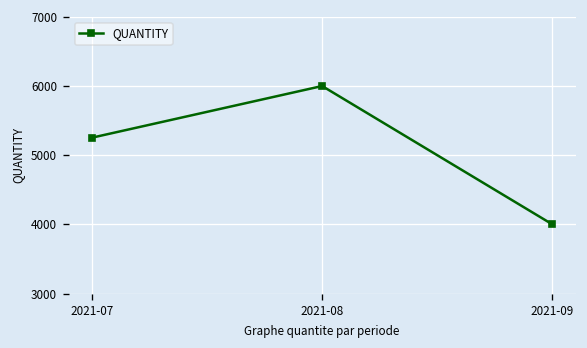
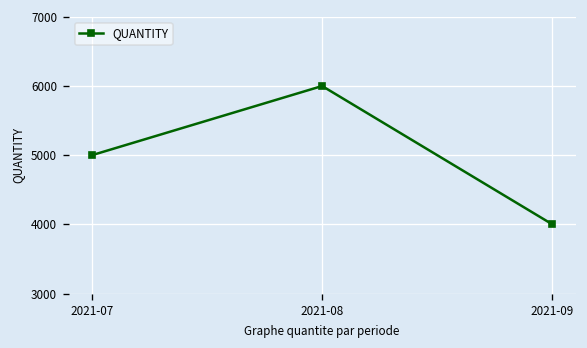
  {
-   "2021-07": 5300,
+   "2021-07": 5000,
    "2021-08": 6000,
    "2021-09": 4000
  }
